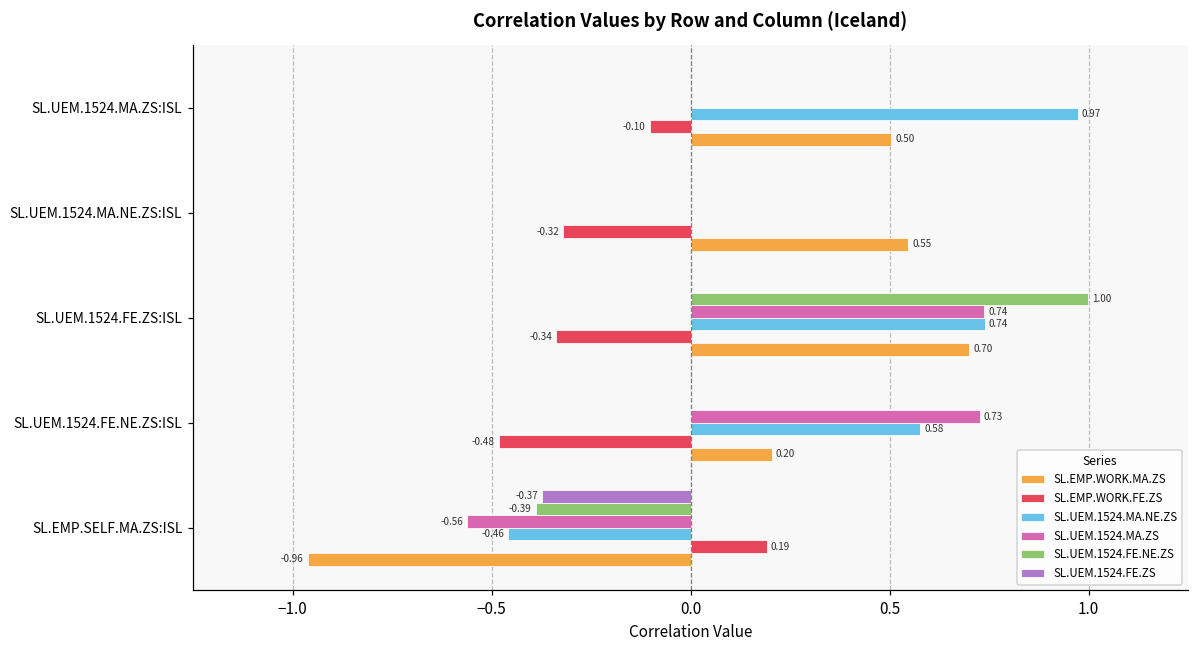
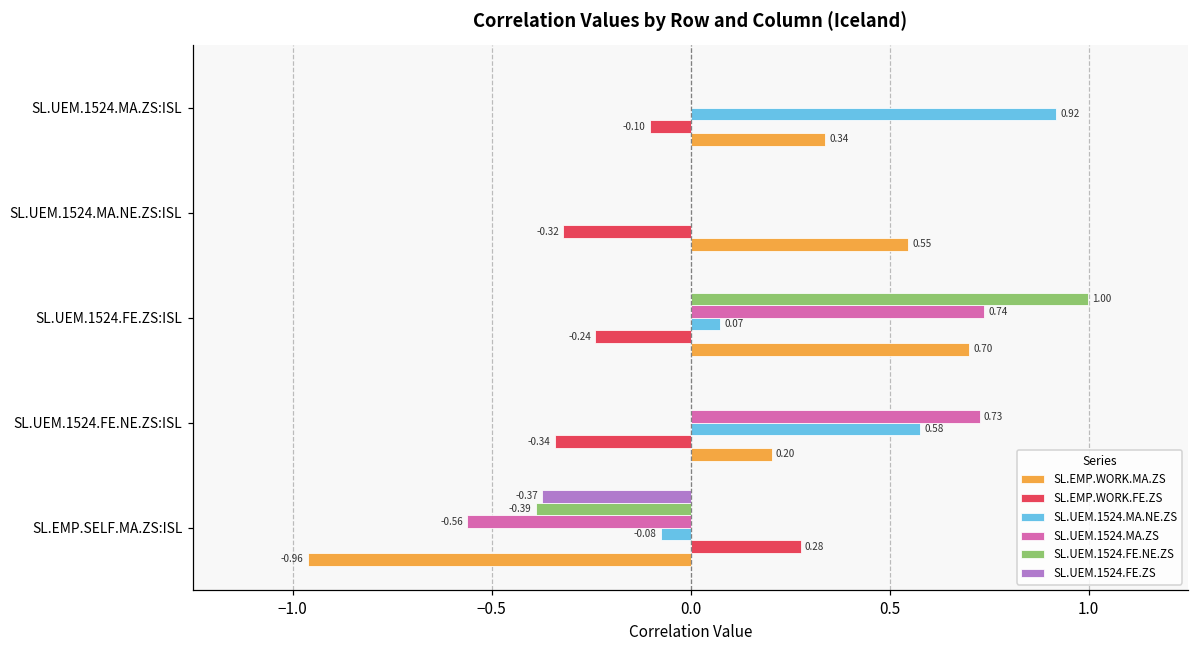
  {
    "SL.EMP.WORK.MA.ZS": {
-     "SL.UEM.1524.MA.ZS:ISL": 0.50,
+     "SL.UEM.1524.MA.ZS:ISL": 0.34,
      "SL.UEM.1524.MA.NE.ZS:ISL": 0.55,
      "SL.UEM.1524.FE.ZS:ISL": 0.70,
      "SL.UEM.1524.FE.NE.ZS:ISL": 0.20,
      "SL.EMP.SELF.MA.ZS:ISL": -0.96
    },
    "SL.EMP.WORK.FE.ZS": {
      "SL.UEM.1524.MA.ZS:ISL": -0.10,
      "SL.UEM.1524.MA.NE.ZS:ISL": -0.32,
-     "SL.UEM.1524.FE.ZS:ISL": -0.34,
-     "SL.UEM.1524.FE.NE.ZS:ISL": -0.48,
-     "SL.EMP.SELF.MA.ZS:ISL": 0.19
+     "SL.UEM.1524.FE.ZS:ISL": -0.24,
+     "SL.UEM.1524.FE.NE.ZS:ISL": -0.34,
+     "SL.EMP.SELF.MA.ZS:ISL": 0.28
    },
    "SL.UEM.1524.MA.NE.ZS": {
-     "SL.UEM.1524.MA.ZS:ISL": 0.97,
-     "SL.UEM.1524.FE.ZS:ISL": 0.74,
+     "SL.UEM.1524.MA.ZS:ISL": 0.92,
+     "SL.UEM.1524.FE.ZS:ISL": 0.07,
      "SL.UEM.1524.FE.NE.ZS:ISL": 0.58,
-     "SL.EMP.SELF.MA.ZS:ISL": -0.46
+     "SL.EMP.SELF.MA.ZS:ISL": -0.08
    },
    "SL.UEM.1524.FE.NE.ZS": {
      "SL.UEM.1524.FE.ZS:ISL": 1.00,
      "SL.EMP.SELF.MA.ZS:ISL": -0.39
    }
  }
